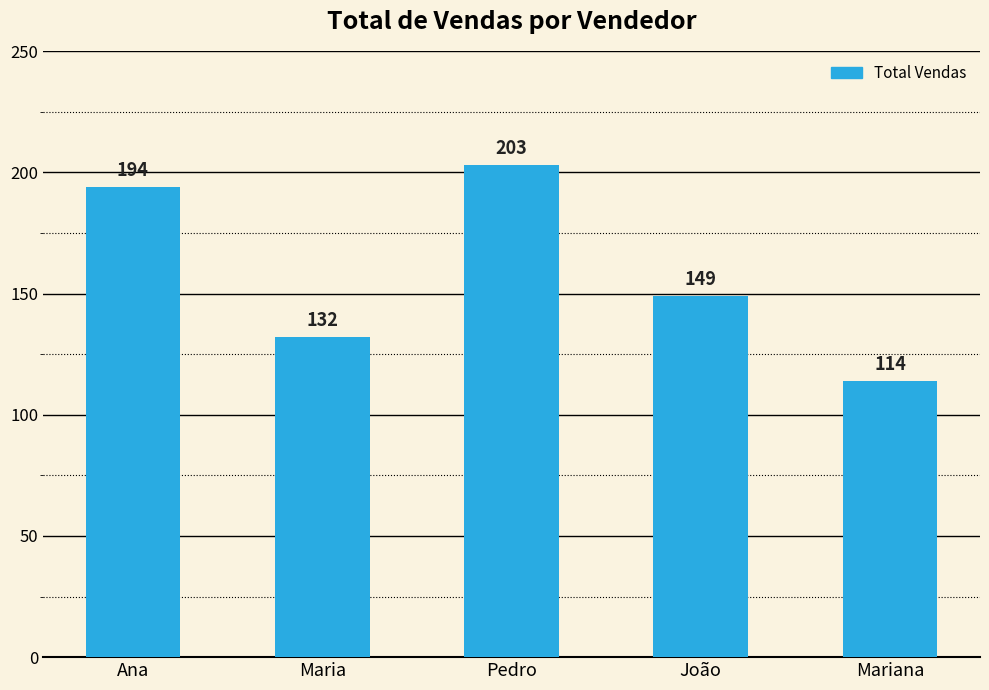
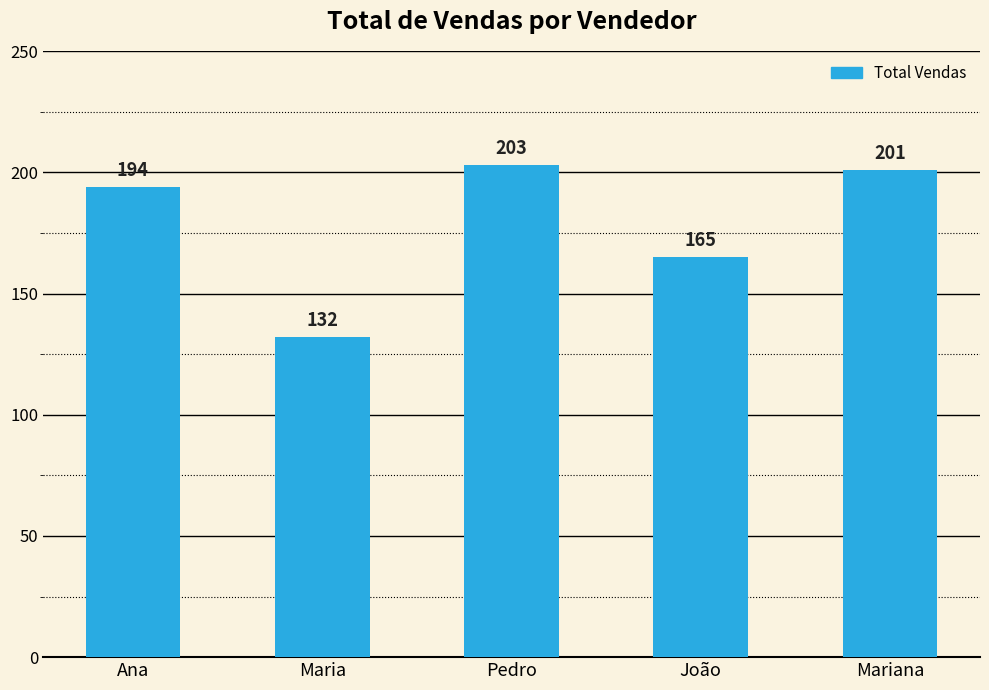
  {
    "Ana": 194,
    "Maria": 132,
    "Pedro": 203,
-   "João": 149,
-   "Mariana": 114
+   "João": 165,
+   "Mariana": 201
  }
